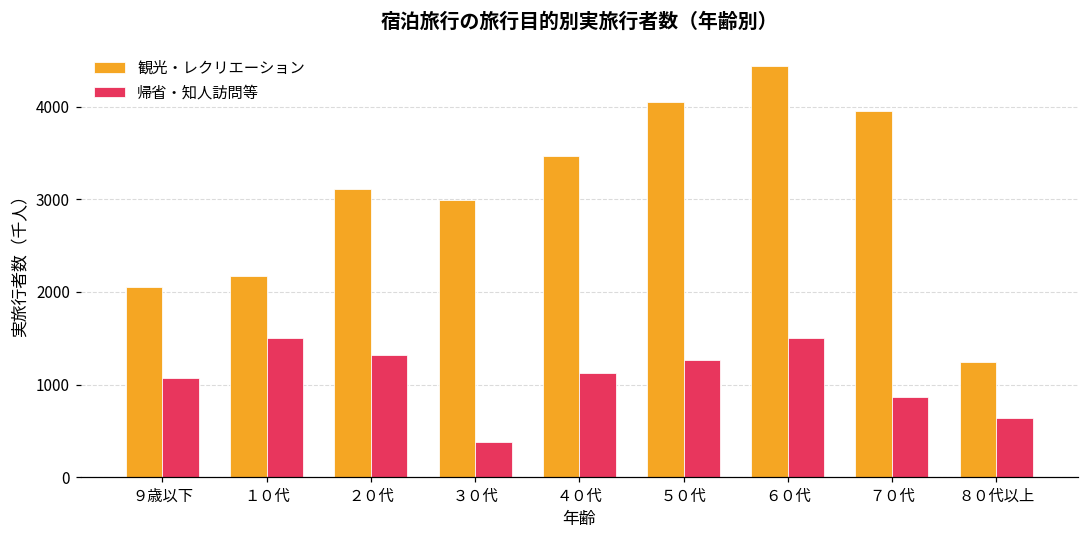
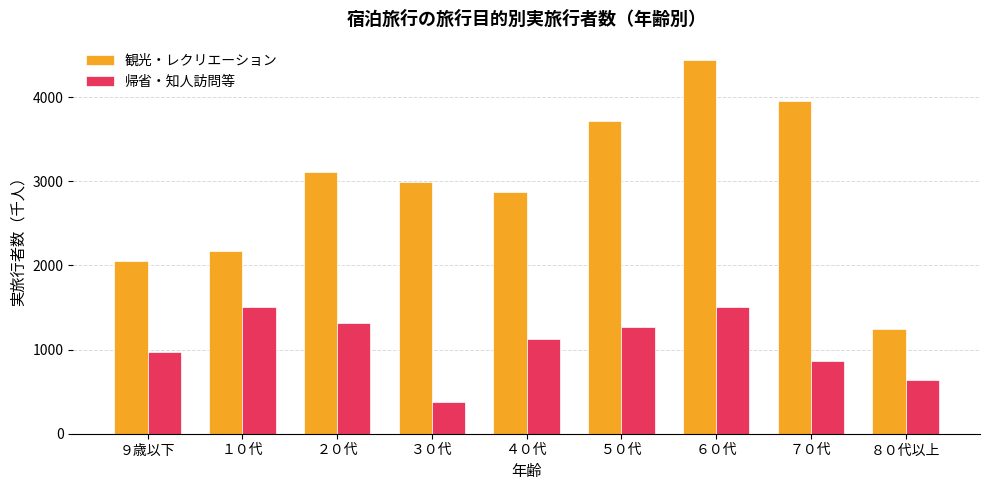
  {
    "観光・レクリエーション": {
      "９歳以下": 2100,
      "１０代": 2200,
      "２０代": 3100,
      "３０代": 3000,
-     "４０代": 3500,
-     "５０代": 4100,
+     "４０代": 2900,
+     "５０代": 3700,
      "６０代": 4400,
      "７０代": 4000,
      "８０代以上": 1200
    },
    "帰省・知人訪問等": {
-     "９歳以下": 1100,
+     "９歳以下": 1000,
      "１０代": 1500,
      "２０代": 1300,
      "３０代": 400,
      "４０代": 1100,
      "５０代": 1300,
      "６０代": 1500,
      "７０代": 900,
      "８０代以上": 600
    }
  }
